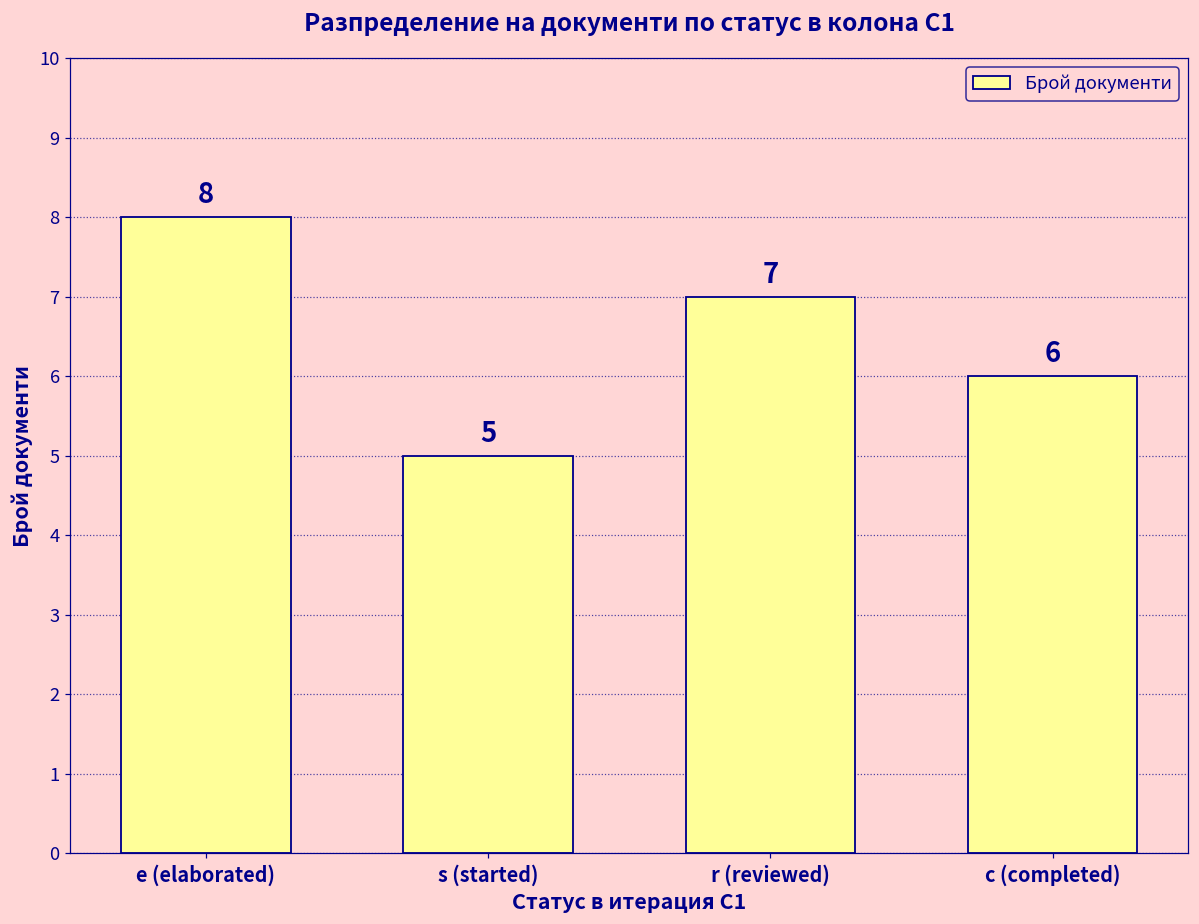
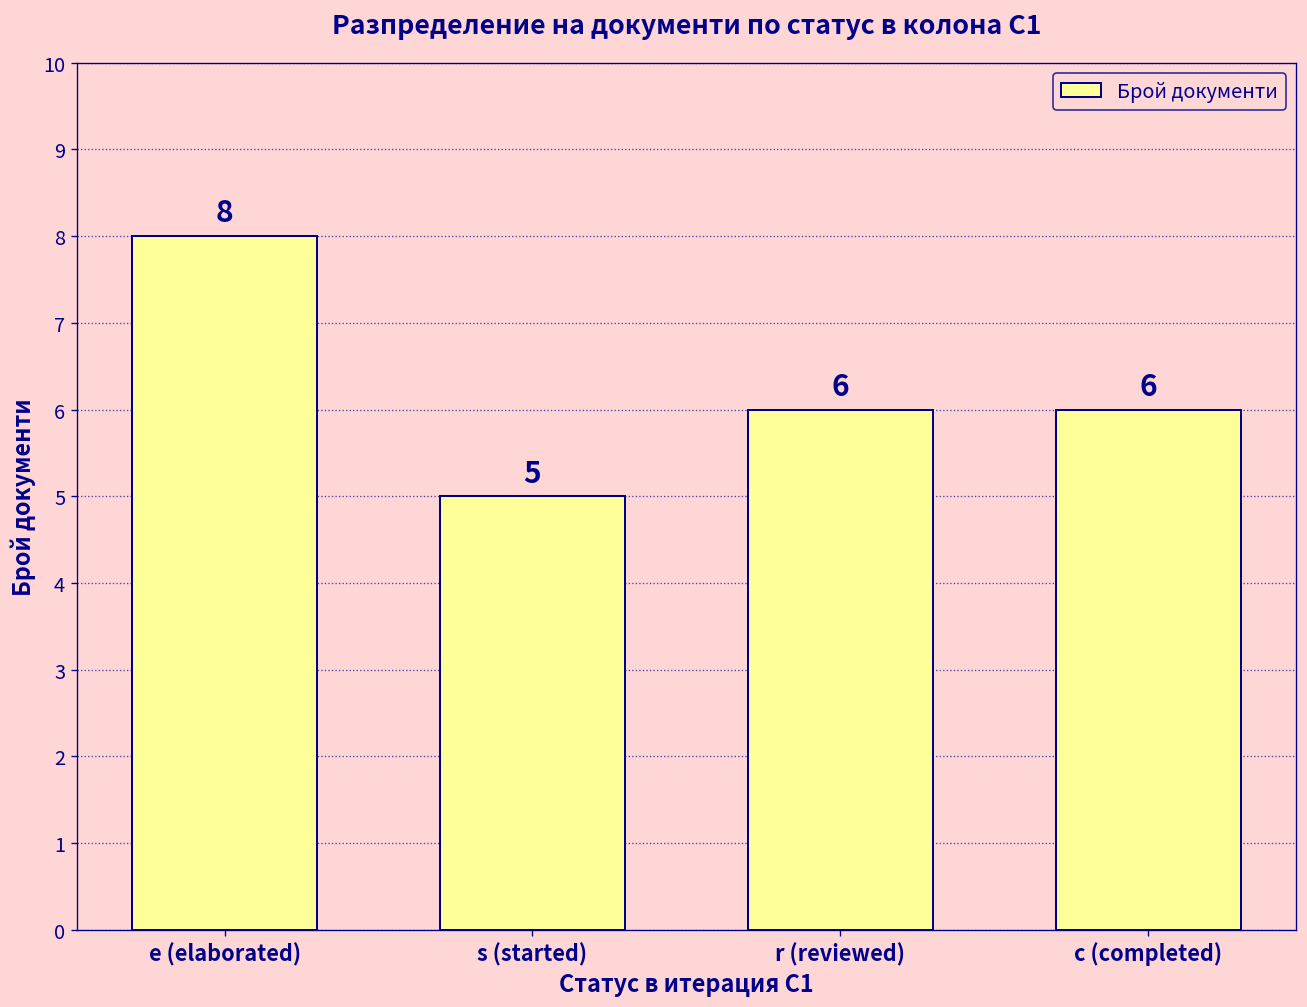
  {
    "e (elaborated)": 8,
    "s (started)": 5,
-   "r (reviewed)": 7,
+   "r (reviewed)": 6,
    "c (completed)": 6
  }
